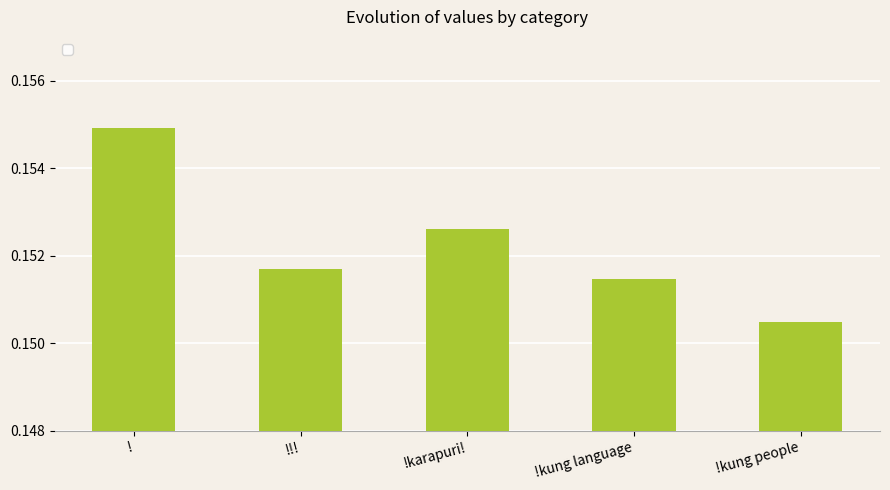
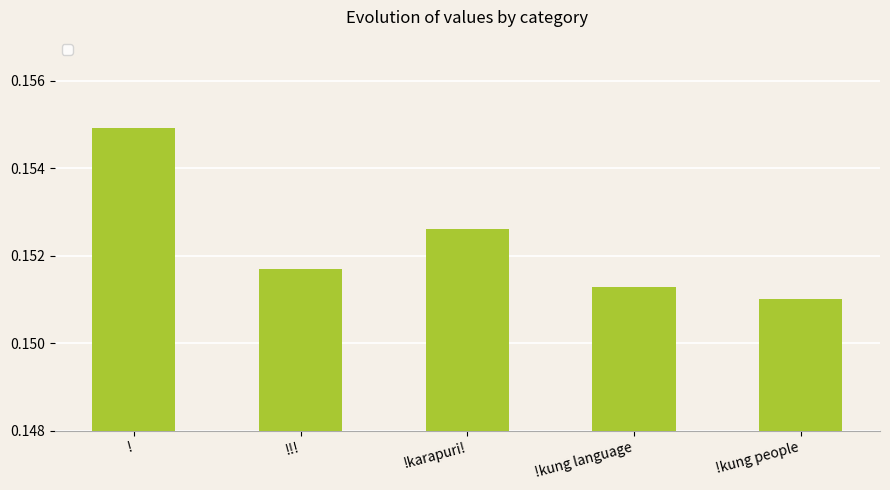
  {
    "!": 0.1549,
    "!!!": 0.1517,
    "!karapuri!": 0.1526,
-   "!kung language": 0.1515,
-   "!kung people": 0.1505
+   "!kung language": 0.1513,
+   "!kung people": 0.1510
  }
